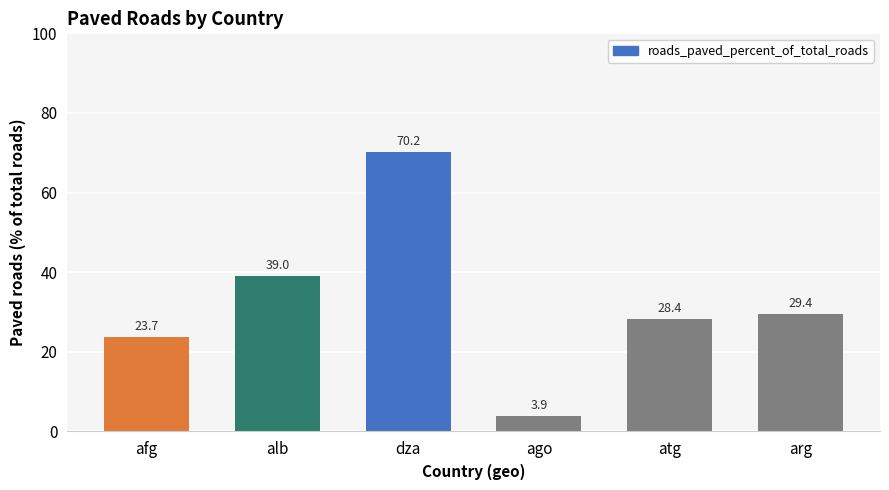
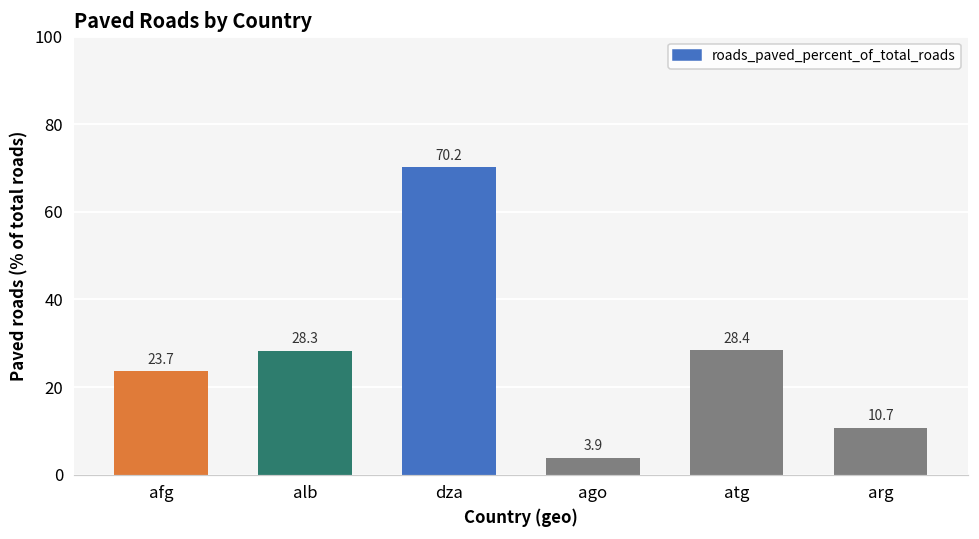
  {
    "afg": 23.7,
-   "alb": 39.0,
+   "alb": 28.3,
    "dza": 70.2,
    "ago": 3.9,
    "atg": 28.4,
-   "arg": 29.4
+   "arg": 10.7
  }
